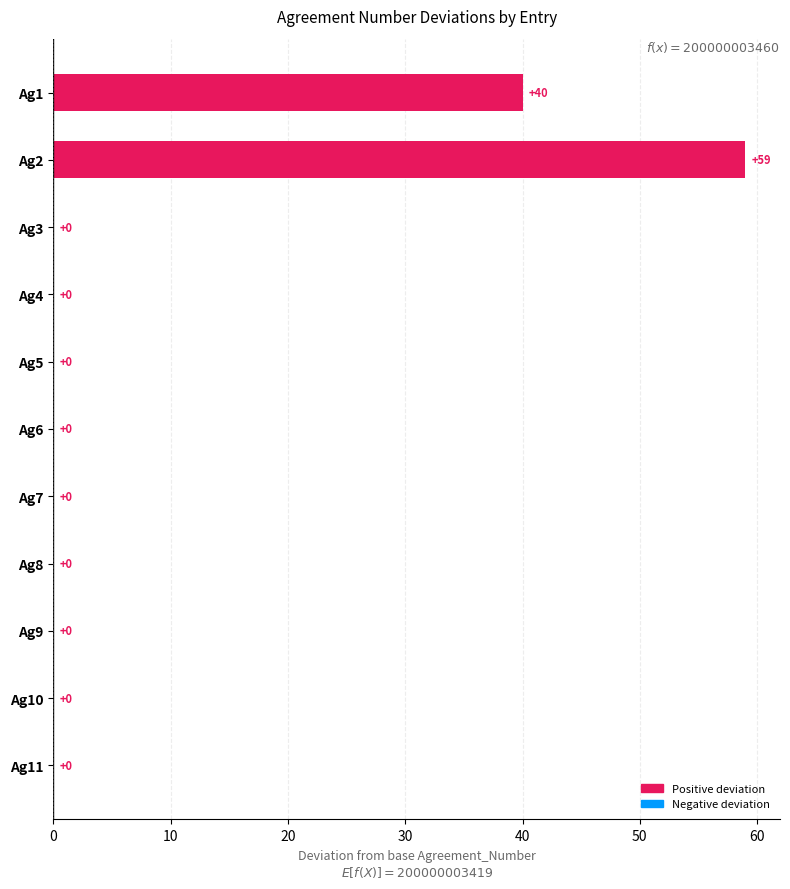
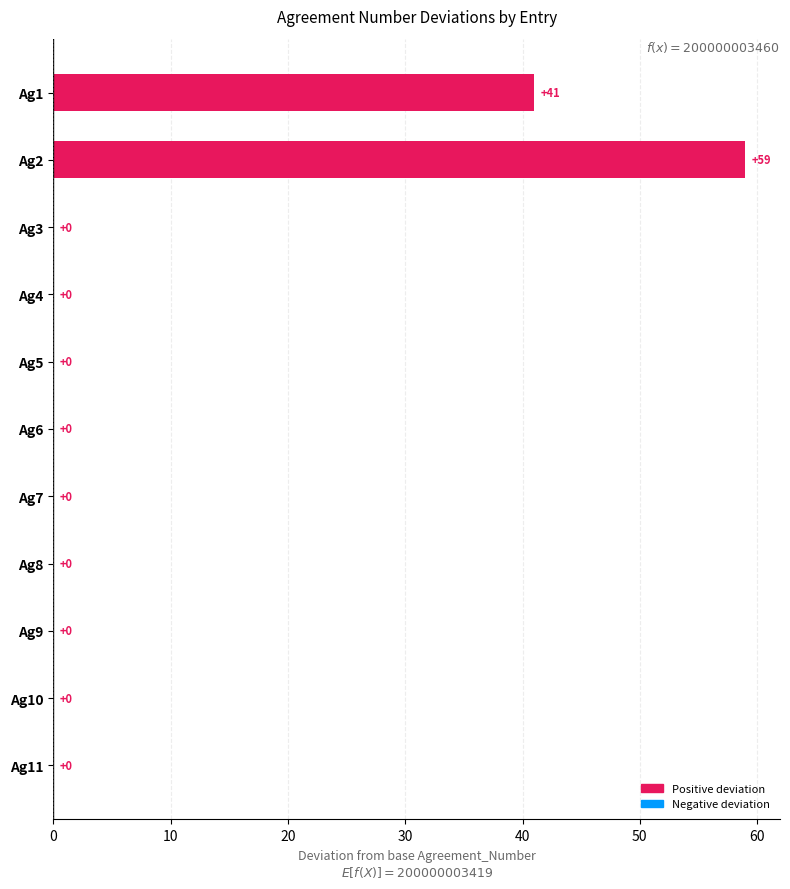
  {
-   "Ag1": "+40",
+   "Ag1": "+41",
    "Ag2": "+59",
    "Ag3": "+0",
    "Ag4": "+0",
    "Ag5": "+0",
    "Ag6": "+0",
    "Ag7": "+0",
    "Ag8": "+0",
    "Ag9": "+0",
    "Ag10": "+0",
    "Ag11": "+0"
  }
